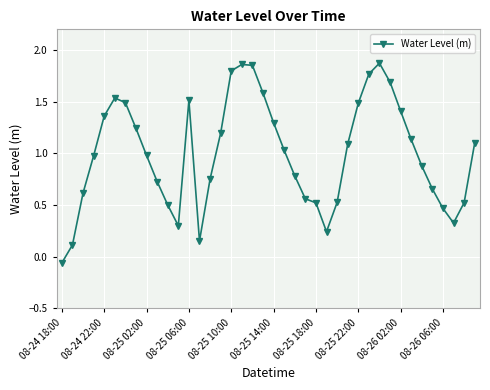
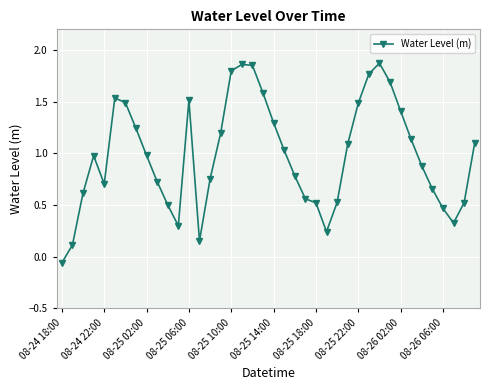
  {
    "08-24 18:00": -0.06,
-   "08-24 22:00": 1.36,
+   "08-24 22:00": 0.71,
    "08-25 02:00": 0.98,
    "08-25 06:00": 1.51,
    "08-25 10:00": 1.80,
    "08-25 14:00": 1.30,
    "08-25 18:00": 0.52,
    "08-25 22:00": 1.49,
    "08-26 02:00": 1.41,
    "08-26 06:00": 0.47
  }
